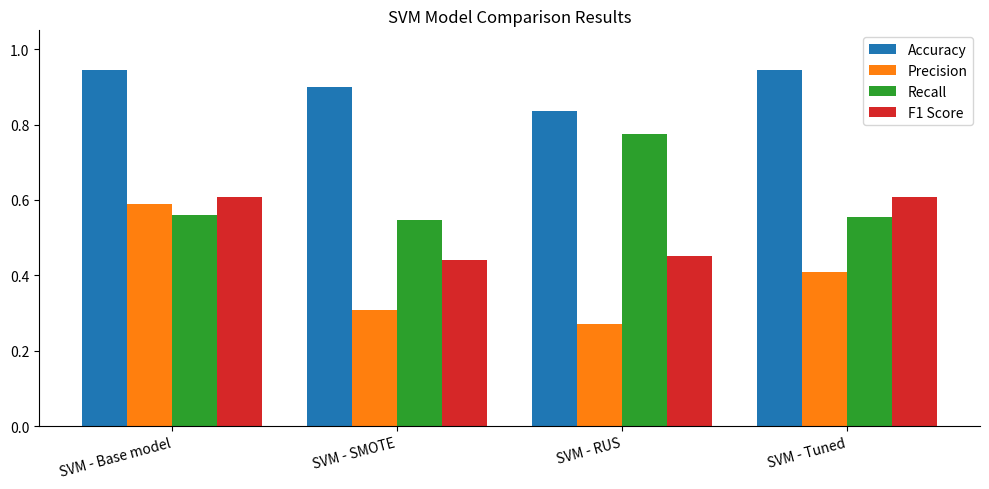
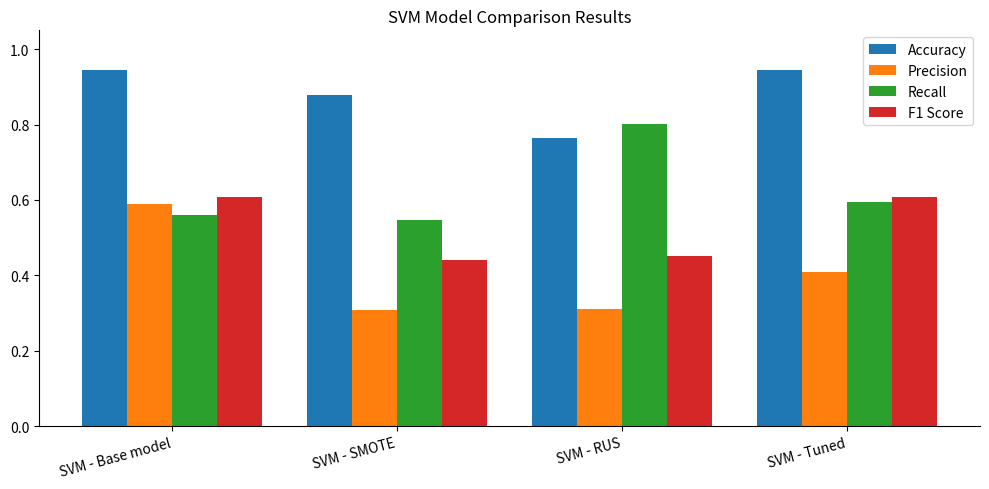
  {
    "Accuracy": {
      "SVM - Base model": 0.95,
-     "SVM - SMOTE": 0.90,
-     "SVM - RUS": 0.84,
+     "SVM - SMOTE": 0.88,
+     "SVM - RUS": 0.76,
      "SVM - Tuned": 0.95
    },
    "Precision": {
      "SVM - Base model": 0.59,
      "SVM - SMOTE": 0.31,
-     "SVM - RUS": 0.27,
+     "SVM - RUS": 0.31,
      "SVM - Tuned": 0.41
    },
    "Recall": {
      "SVM - Base model": 0.56,
      "SVM - SMOTE": 0.55,
-     "SVM - RUS": 0.77,
-     "SVM - Tuned": 0.55
+     "SVM - RUS": 0.80,
+     "SVM - Tuned": 0.59
    },
    "F1 Score": {
      "SVM - Base model": 0.61,
      "SVM - SMOTE": 0.44,
      "SVM - RUS": 0.45,
      "SVM - Tuned": 0.61
    }
  }
